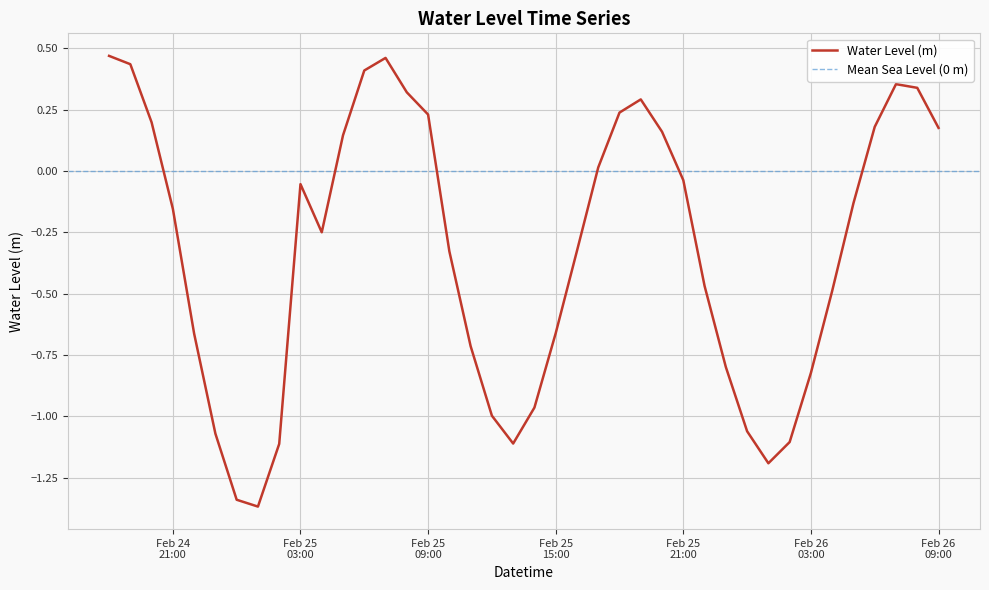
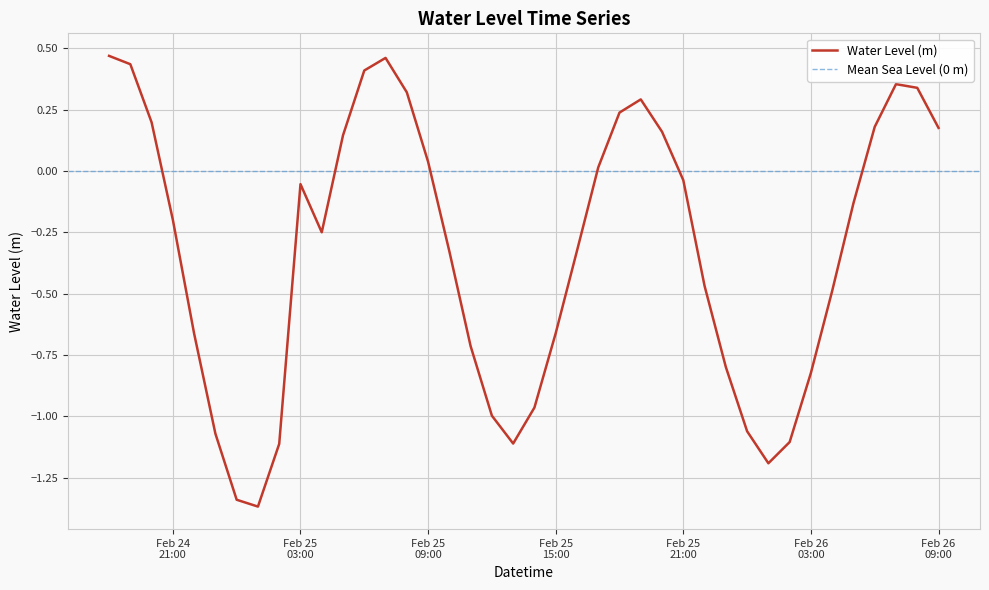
  {
-   "Feb 24 21:00": -0.15,
+   "Feb 24 21:00": -0.20,
    "Feb 25 03:00": -0.05,
-   "Feb 25 09:00": 0.23,
+   "Feb 25 09:00": 0.04,
    "Feb 25 15:00": -0.66,
    "Feb 25 21:00": -0.04,
    "Feb 26 03:00": -0.82,
    "Feb 26 09:00": 0.18
  }
